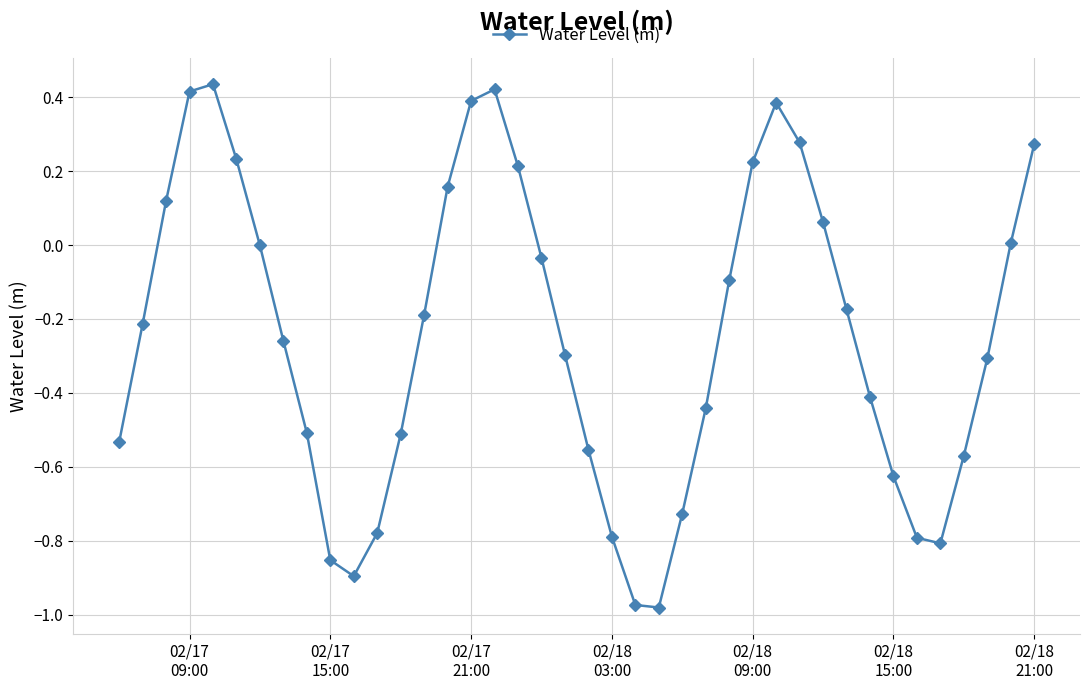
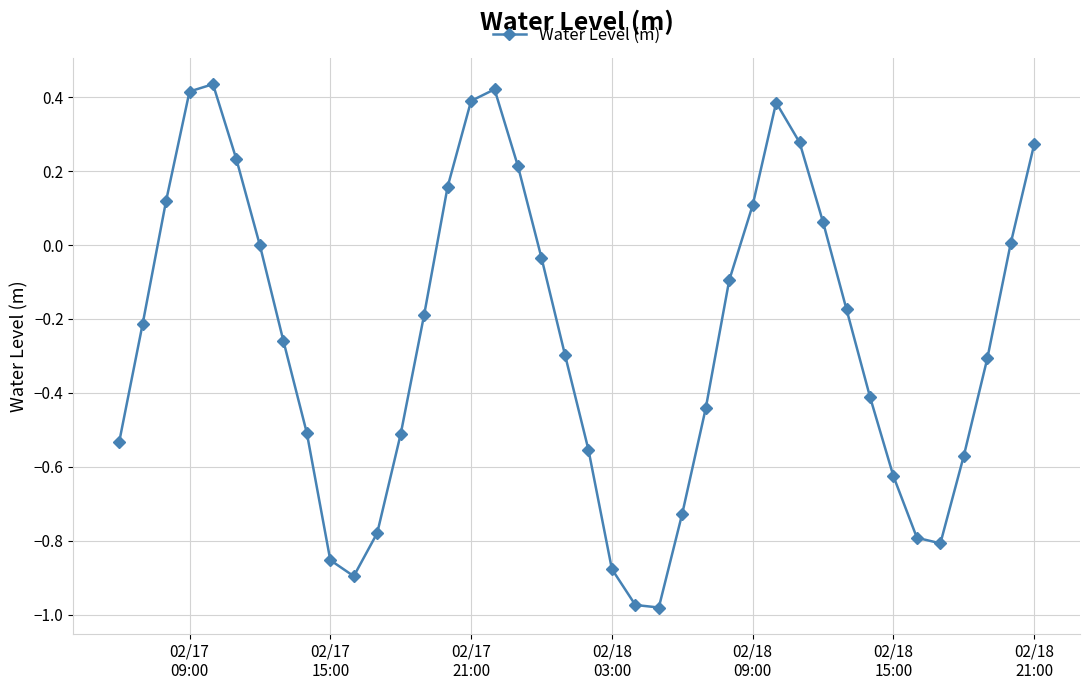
  {
    "02/17 09:00": 0.42,
    "02/17 15:00": -0.85,
    "02/17 21:00": 0.39,
-   "02/18 03:00": -0.79,
-   "02/18 09:00": 0.22,
+   "02/18 03:00": -0.88,
+   "02/18 09:00": 0.11,
    "02/18 15:00": -0.63,
    "02/18 21:00": 0.27
  }
